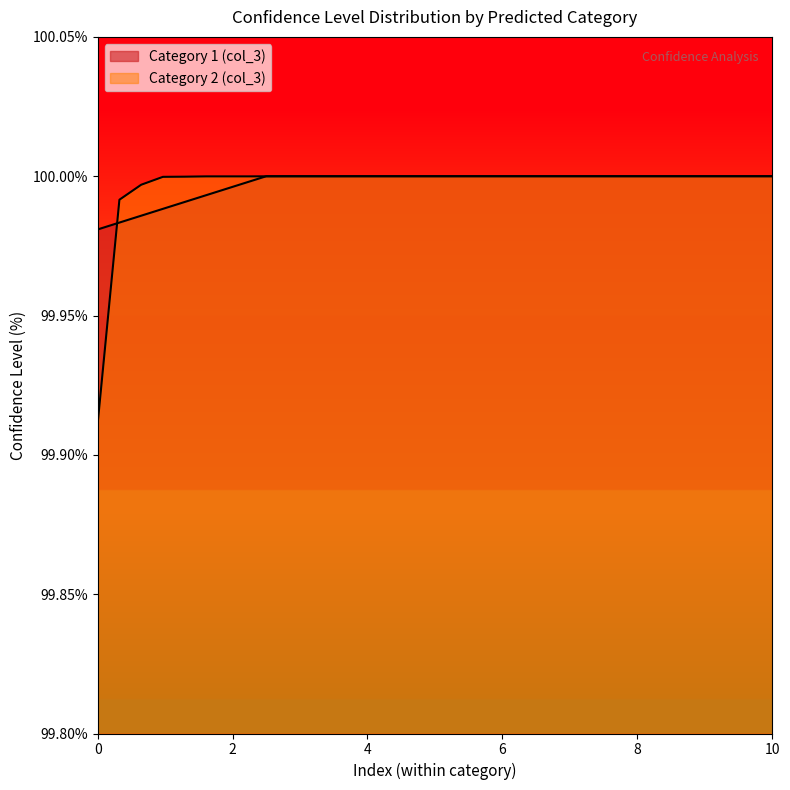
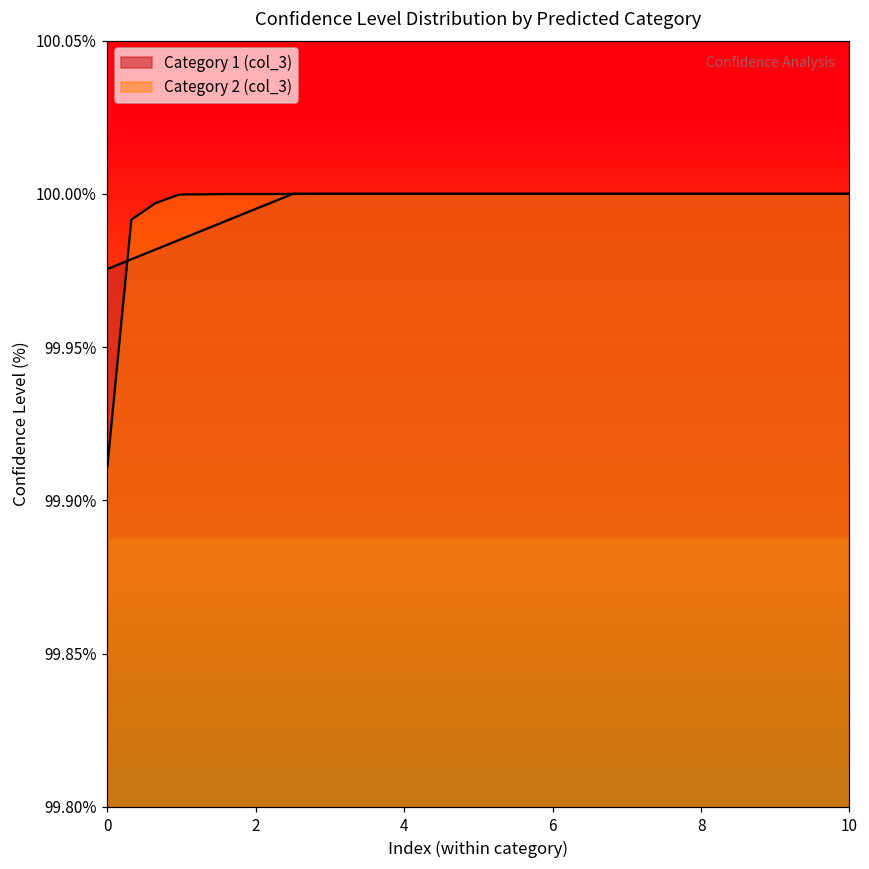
  {
    "Category 1 (col_3)": {
-     "0": "99.981%"
+     "0": "99.975%"
    },
    "Category 2 (col_3)": {
      "0": "99.911%"
    }
  }
